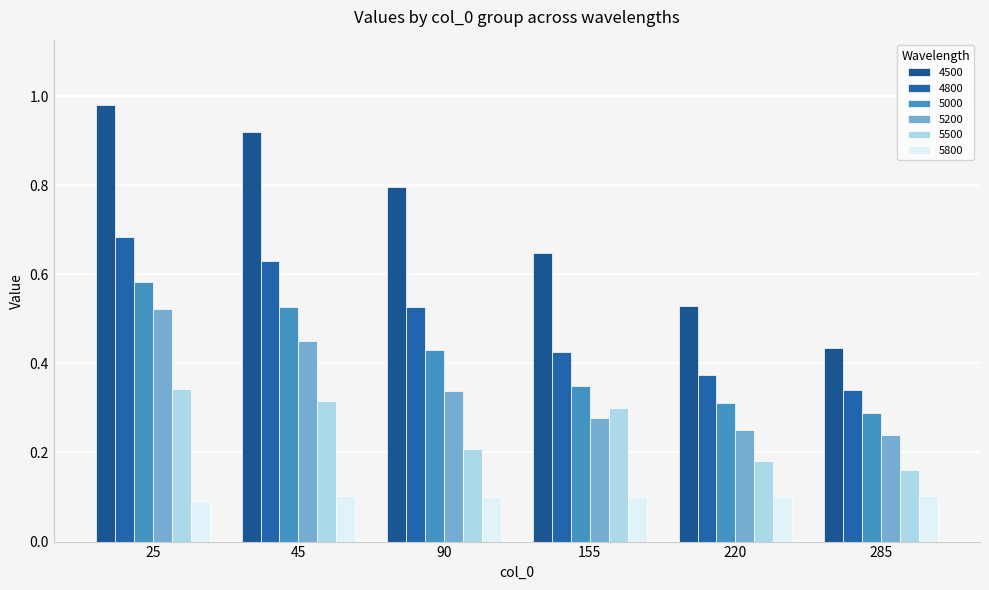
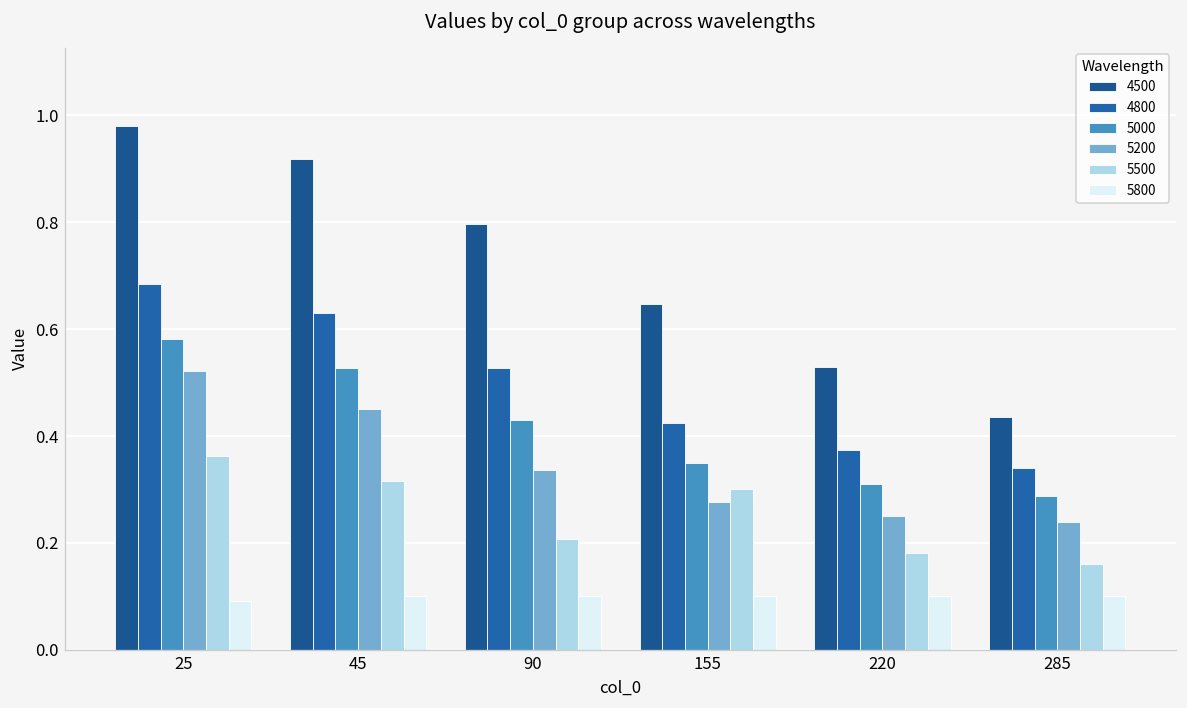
  {
    "5500": {
-     "25": 0.34,
+     "25": 0.36,
      "45": 0.32,
      "90": 0.21,
      "155": 0.30,
      "220": 0.18,
      "285": 0.16
    },
    "5800": {
      "25": 0.09,
      "45": 0.10,
      "90": 0.10,
      "155": 0.10,
      "220": 0.10,
      "285": 0.10
    }
  }
